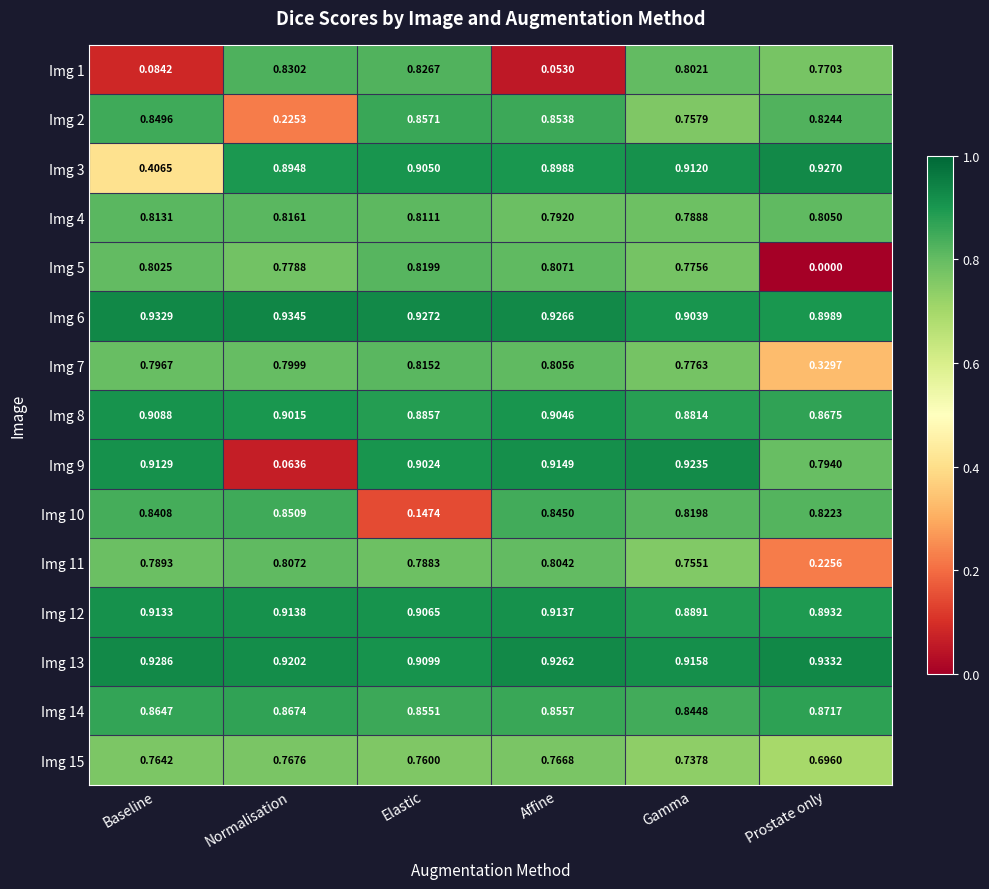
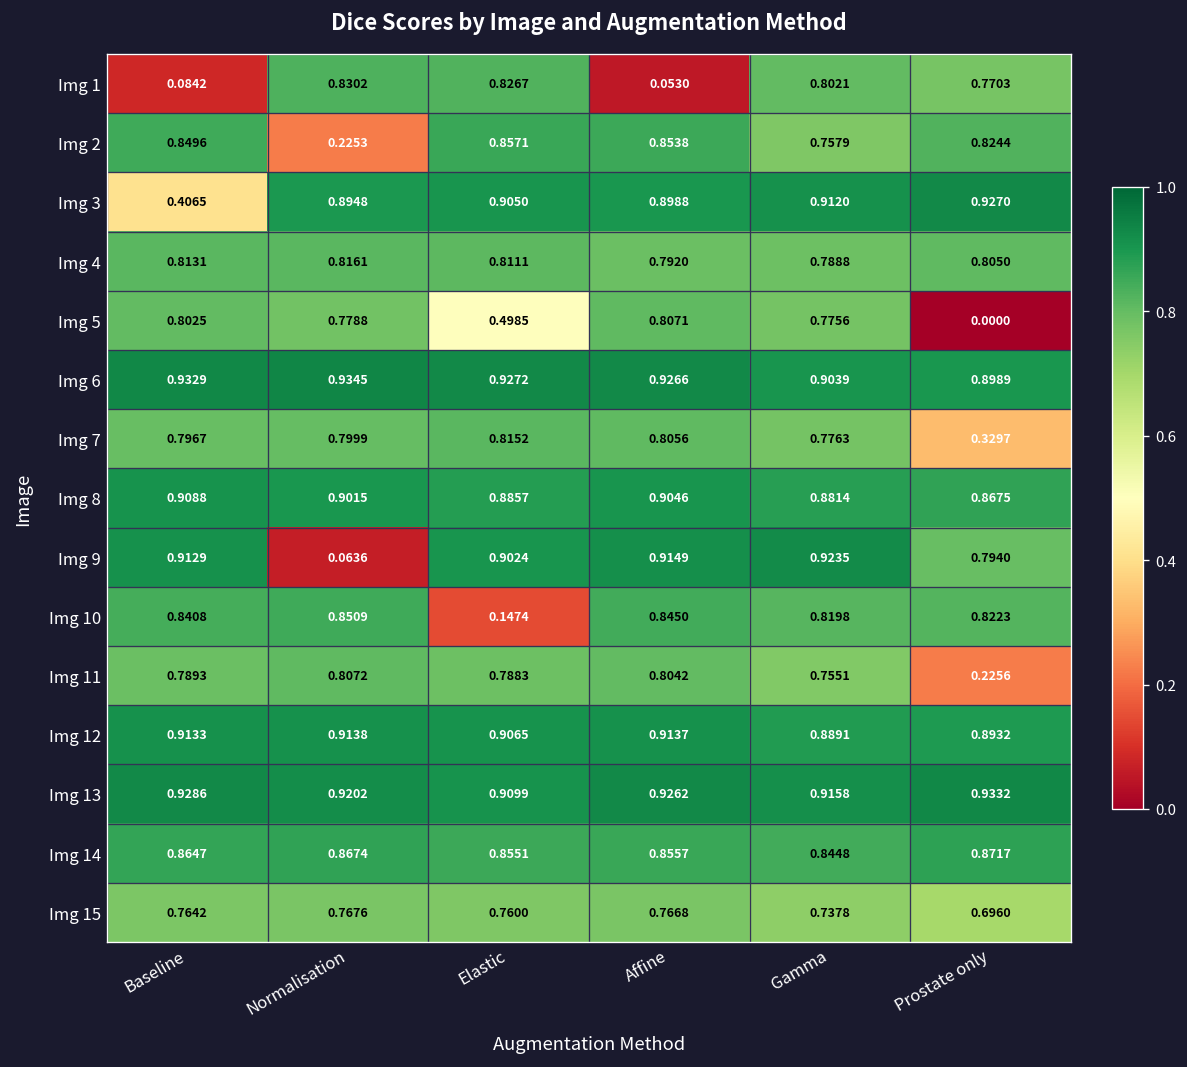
  {
    "Img 1": {
      "Baseline": 0.0842,
      "Normalisation": 0.8302,
      "Elastic": 0.8267,
      "Affine": 0.0530,
      "Gamma": 0.8021,
      "Prostate only": 0.7703
    },
    "Img 2": {
      "Baseline": 0.8496,
      "Normalisation": 0.2253,
      "Elastic": 0.8571,
      "Affine": 0.8538,
      "Gamma": 0.7579,
      "Prostate only": 0.8244
    },
    "Img 3": {
      "Baseline": 0.4065,
      "Normalisation": 0.8948,
      "Elastic": 0.9050,
      "Affine": 0.8988,
      "Gamma": 0.9120,
      "Prostate only": 0.9270
    },
    "Img 4": {
      "Baseline": 0.8131,
      "Normalisation": 0.8161,
      "Elastic": 0.8111,
      "Affine": 0.7920,
      "Gamma": 0.7888,
      "Prostate only": 0.8050
    },
    "Img 5": {
      "Baseline": 0.8025,
      "Normalisation": 0.7788,
-     "Elastic": 0.8199,
+     "Elastic": 0.4985,
      "Affine": 0.8071,
      "Gamma": 0.7756,
      "Prostate only": 0.0000
    },
    "Img 6": {
      "Baseline": 0.9329,
      "Normalisation": 0.9345,
      "Elastic": 0.9272,
      "Affine": 0.9266,
      "Gamma": 0.9039,
      "Prostate only": 0.8989
    },
    "Img 7": {
      "Baseline": 0.7967,
      "Normalisation": 0.7999,
      "Elastic": 0.8152,
      "Affine": 0.8056,
      "Gamma": 0.7763,
      "Prostate only": 0.3297
    },
    "Img 8": {
      "Baseline": 0.9088,
      "Normalisation": 0.9015,
      "Elastic": 0.8857,
      "Affine": 0.9046,
      "Gamma": 0.8814,
      "Prostate only": 0.8675
    },
    "Img 9": {
      "Baseline": 0.9129,
      "Normalisation": 0.0636,
      "Elastic": 0.9024,
      "Affine": 0.9149,
      "Gamma": 0.9235,
      "Prostate only": 0.7940
    },
    "Img 10": {
      "Baseline": 0.8408,
      "Normalisation": 0.8509,
      "Elastic": 0.1474,
      "Affine": 0.8450,
      "Gamma": 0.8198,
      "Prostate only": 0.8223
    },
    "Img 11": {
      "Baseline": 0.7893,
      "Normalisation": 0.8072,
      "Elastic": 0.7883,
      "Affine": 0.8042,
      "Gamma": 0.7551,
      "Prostate only": 0.2256
    },
    "Img 12": {
      "Baseline": 0.9133,
      "Normalisation": 0.9138,
      "Elastic": 0.9065,
      "Affine": 0.9137,
      "Gamma": 0.8891,
      "Prostate only": 0.8932
    },
    "Img 13": {
      "Baseline": 0.9286,
      "Normalisation": 0.9202,
      "Elastic": 0.9099,
      "Affine": 0.9262,
      "Gamma": 0.9158,
      "Prostate only": 0.9332
    },
    "Img 14": {
      "Baseline": 0.8647,
      "Normalisation": 0.8674,
      "Elastic": 0.8551,
      "Affine": 0.8557,
      "Gamma": 0.8448,
      "Prostate only": 0.8717
    },
    "Img 15": {
      "Baseline": 0.7642,
      "Normalisation": 0.7676,
      "Elastic": 0.7600,
      "Affine": 0.7668,
      "Gamma": 0.7378,
      "Prostate only": 0.6960
    }
  }
